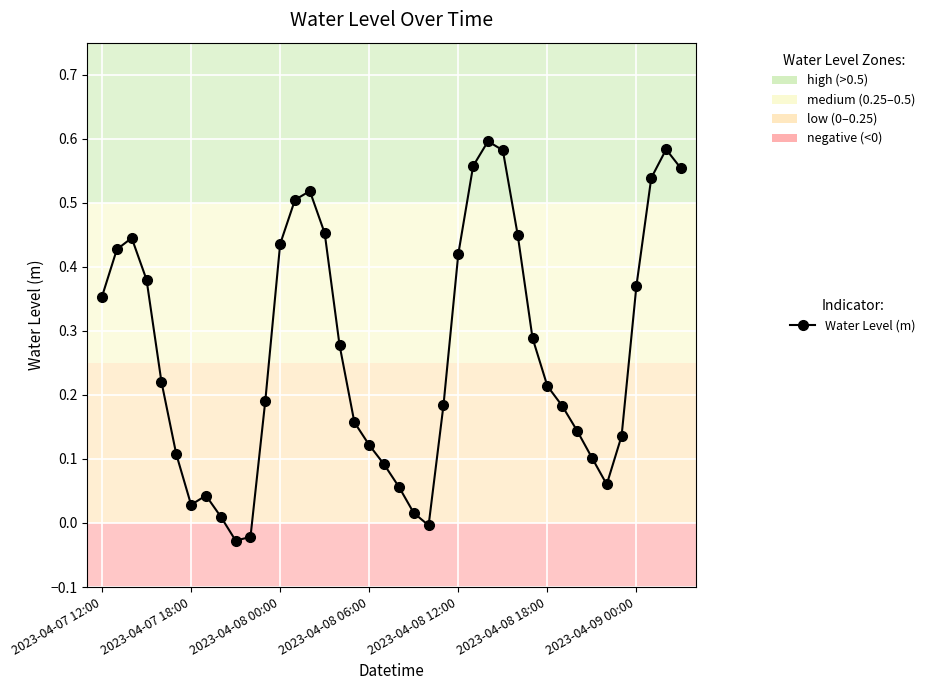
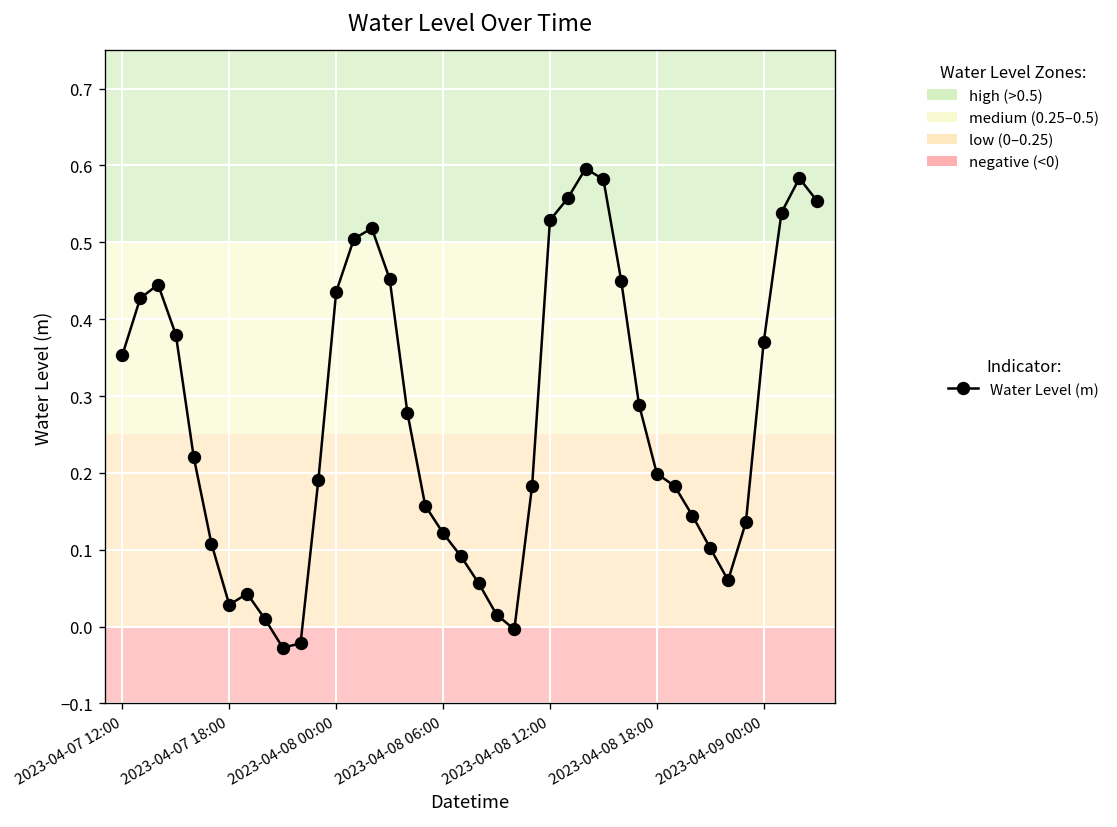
  {
    "2023-04-07 12:00": 0.35,
    "2023-04-07 18:00": 0.03,
    "2023-04-08 00:00": 0.44,
    "2023-04-08 06:00": 0.12,
-   "2023-04-08 12:00": 0.42,
-   "2023-04-08 18:00": 0.21,
+   "2023-04-08 12:00": 0.53,
+   "2023-04-08 18:00": 0.20,
    "2023-04-09 00:00": 0.37
  }
